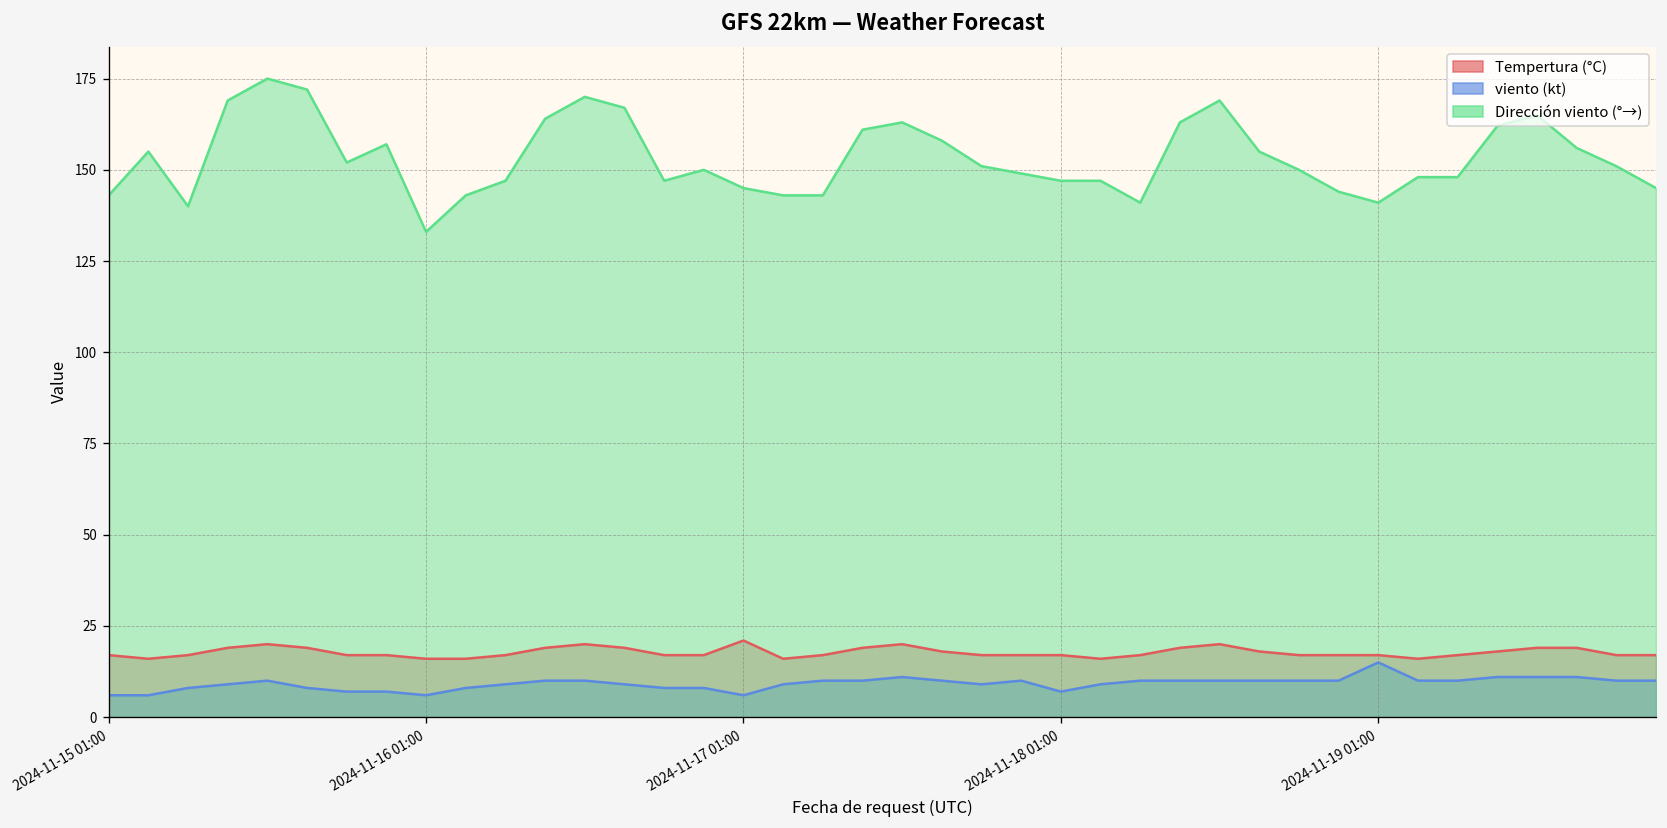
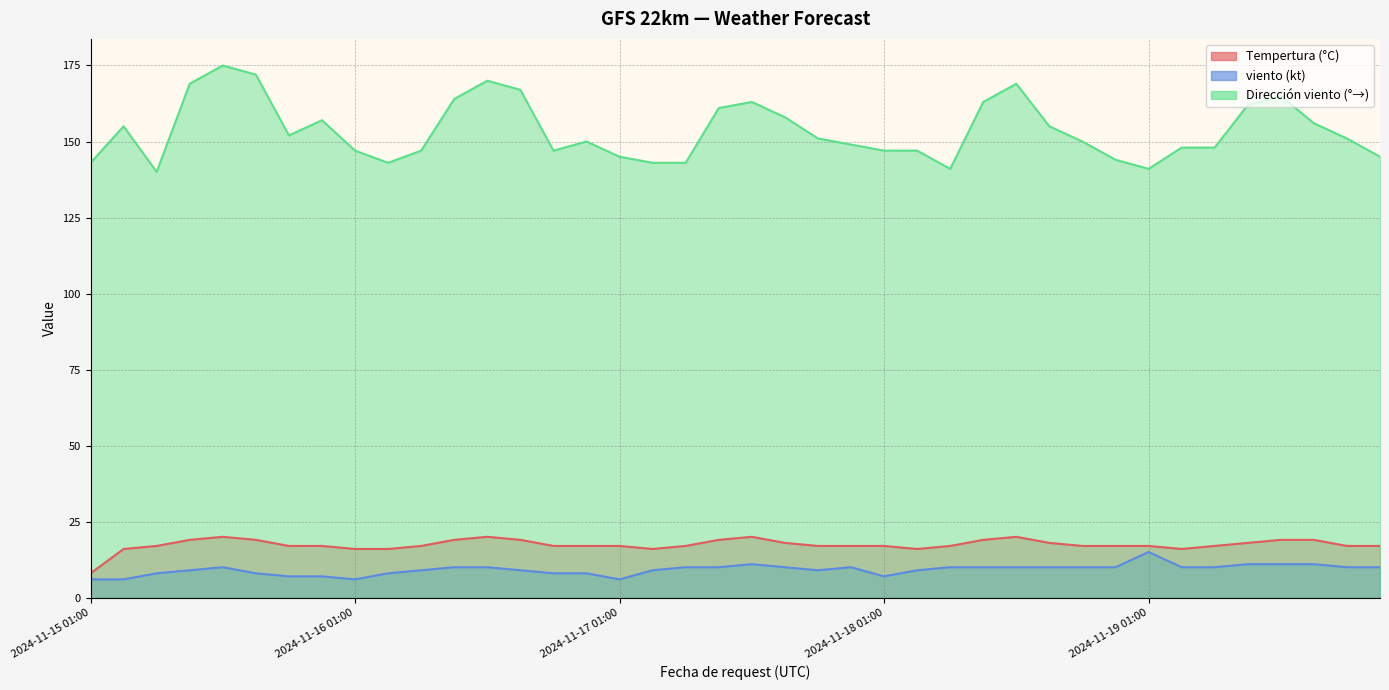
  {
    "Tempertura (°C)": {
-     "2024-11-15 01:00": 17,
+     "2024-11-15 01:00": 8,
      "2024-11-16 01:00": 16,
-     "2024-11-17 01:00": 21,
+     "2024-11-17 01:00": 17,
      "2024-11-18 01:00": 17,
      "2024-11-19 01:00": 17
    },
    "viento (kt)": {
      "2024-11-15 01:00": 6,
      "2024-11-16 01:00": 6,
      "2024-11-17 01:00": 6,
      "2024-11-18 01:00": 7,
      "2024-11-19 01:00": 15
    },
    "Dirección viento (°→)": {
      "2024-11-15 01:00": 143,
-     "2024-11-16 01:00": 133,
+     "2024-11-16 01:00": 147,
      "2024-11-17 01:00": 145,
      "2024-11-18 01:00": 147,
      "2024-11-19 01:00": 141
    }
  }
